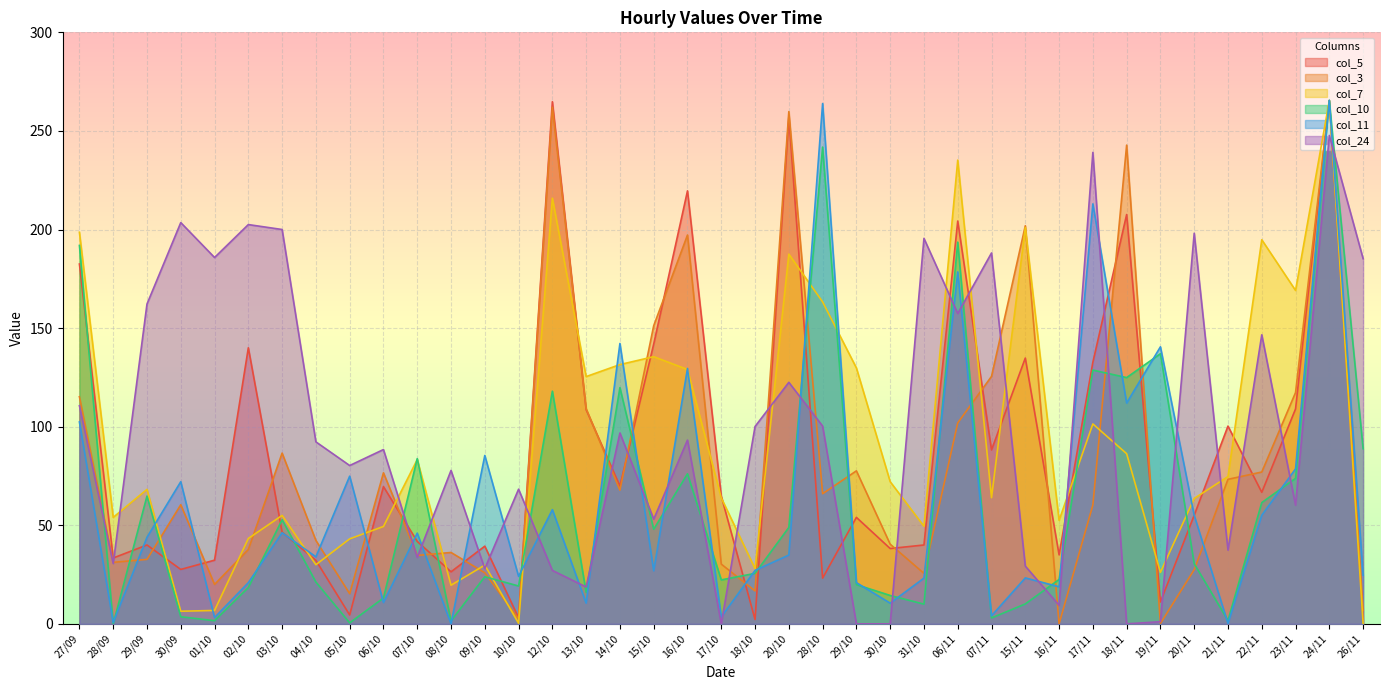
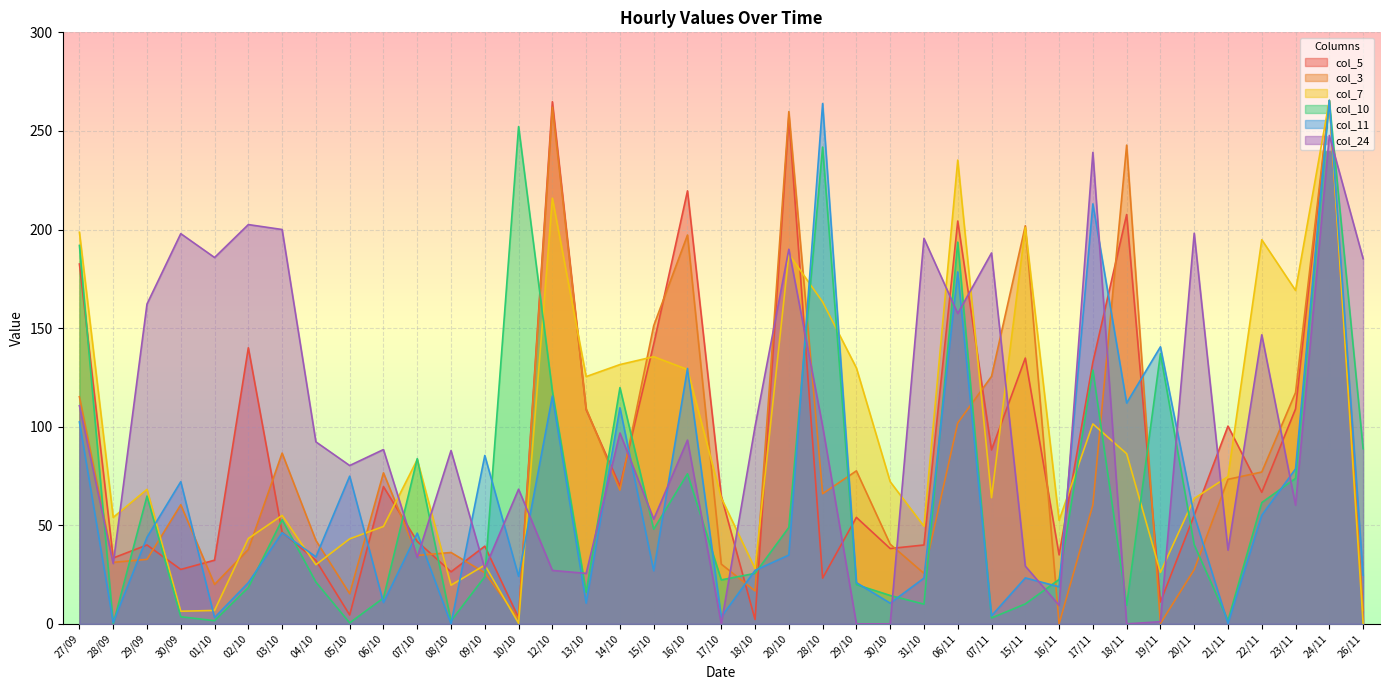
  {
    "col_10": {
      "27/09": 192,
      "29/09": 65,
      "30/09": 4,
      "01/10": 2,
      "02/10": 18,
      "03/10": 53,
      "04/10": 21,
      "05/10": 1,
      "06/10": 13,
      "08/10": 2,
      "09/10": 24,
-     "10/10": 19,
+     "10/10": 252,
      "12/10": 118,
      "13/10": 16,
      "14/10": 120,
      "15/10": 48,
      "16/10": 76,
      "17/10": 22,
      "18/10": 26,
      "20/10": 49,
      "28/10": 242,
      "30/10": 14,
      "31/10": 10,
      "06/11": 194,
      "15/11": 10,
      "16/11": 23,
      "17/11": 129,
-     "18/11": 125,
+     "18/11": 10,
      "19/11": 137,
-     "20/11": 31,
+     "20/11": 40,
      "21/11": 2,
      "22/11": 62,
      "23/11": 74,
      "26/11": 89
    },
    "col_11": {
      "27/09": 102,
      "29/09": 44,
      "30/09": 72,
      "01/10": 3,
      "02/10": 21,
      "04/10": 34,
      "05/10": 75,
      "06/10": 11,
      "07/10": 46,
      "08/10": 0,
      "09/10": 85,
      "10/10": 24,
-     "12/10": 58,
+     "12/10": 116,
      "13/10": 11,
-     "14/10": 142,
+     "14/10": 110,
      "15/10": 27,
      "17/10": 4,
      "20/10": 35,
      "28/10": 264,
      "30/10": 11,
      "31/10": 23,
      "06/11": 179,
      "15/11": 23,
      "16/11": 19,
      "17/11": 213,
      "18/11": 112,
      "19/11": 141,
      "21/11": 0,
      "22/11": 55,
      "23/11": 79,
      "26/11": 25
    },
    "col_24": {
      "27/09": 111,
      "29/09": 162,
-     "30/09": 204,
+     "30/09": 198,
      "01/10": 186,
      "02/10": 203,
      "03/10": 200,
      "04/10": 92,
      "05/10": 80,
      "06/10": 88,
-     "08/10": 78,
+     "08/10": 88,
      "09/10": 28,
      "10/10": 68,
      "12/10": 27,
-     "13/10": 19,
+     "13/10": 26,
      "14/10": 97,
      "15/10": 53,
      "16/10": 93,
      "17/10": 0,
      "18/10": 100,
-     "20/10": 123,
+     "20/10": 190,
      "28/10": 100,
      "29/10": 0,
      "30/10": 0,
      "31/10": 196,
      "06/11": 157,
      "07/11": 188,
      "15/11": 29,
      "16/11": 9,
      "17/11": 239,
      "18/11": 0,
      "20/11": 198,
      "21/11": 37,
      "22/11": 147,
      "23/11": 60,
      "26/11": 185
    }
  }
